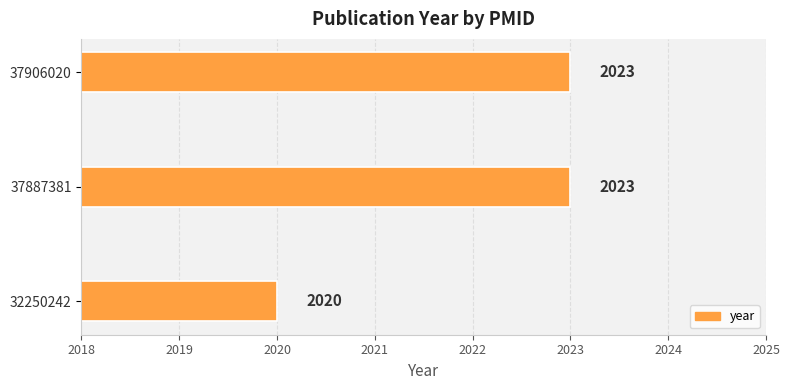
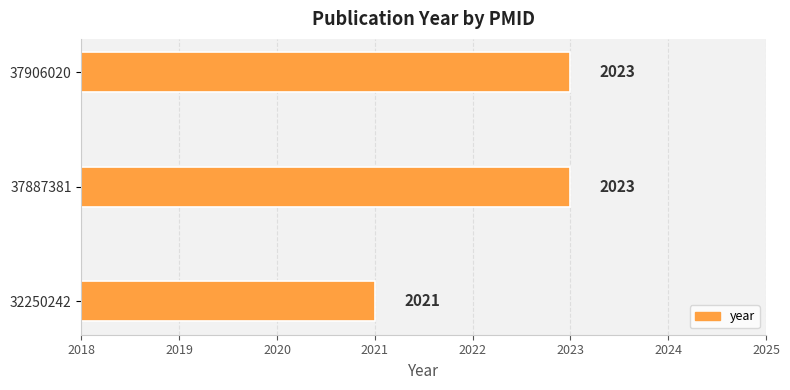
  {
-   "32250242": 2020
+   "32250242": 2021
  }
